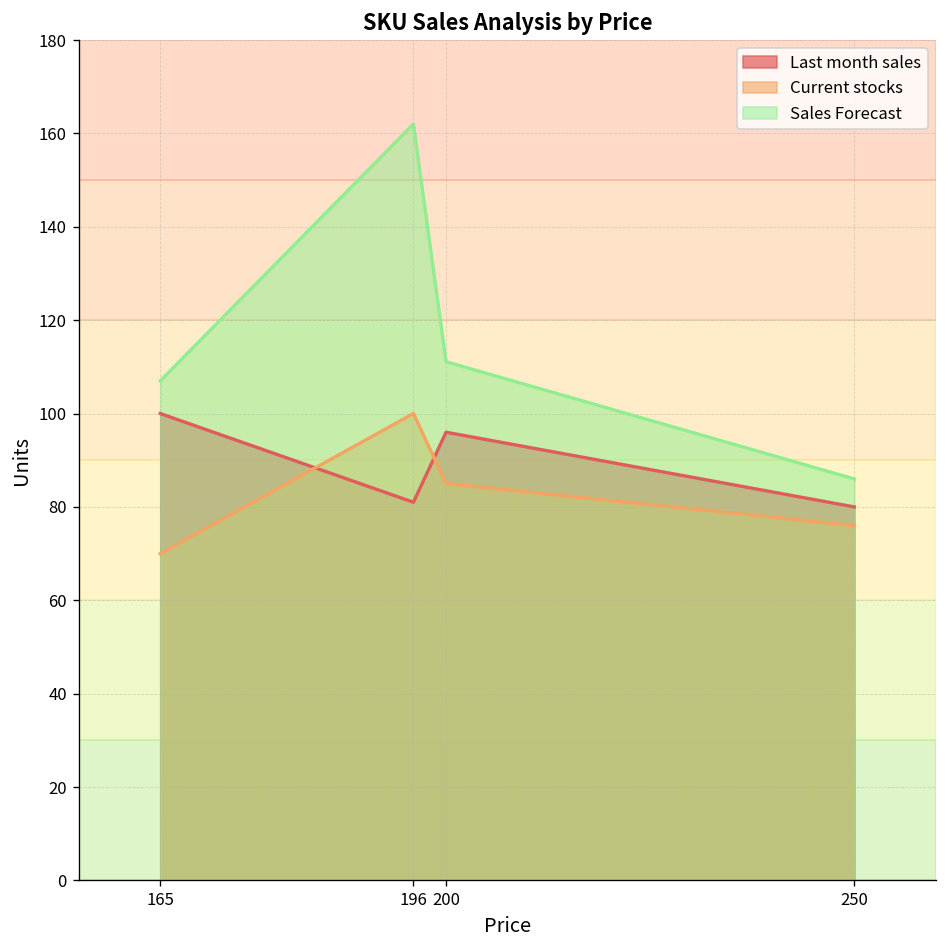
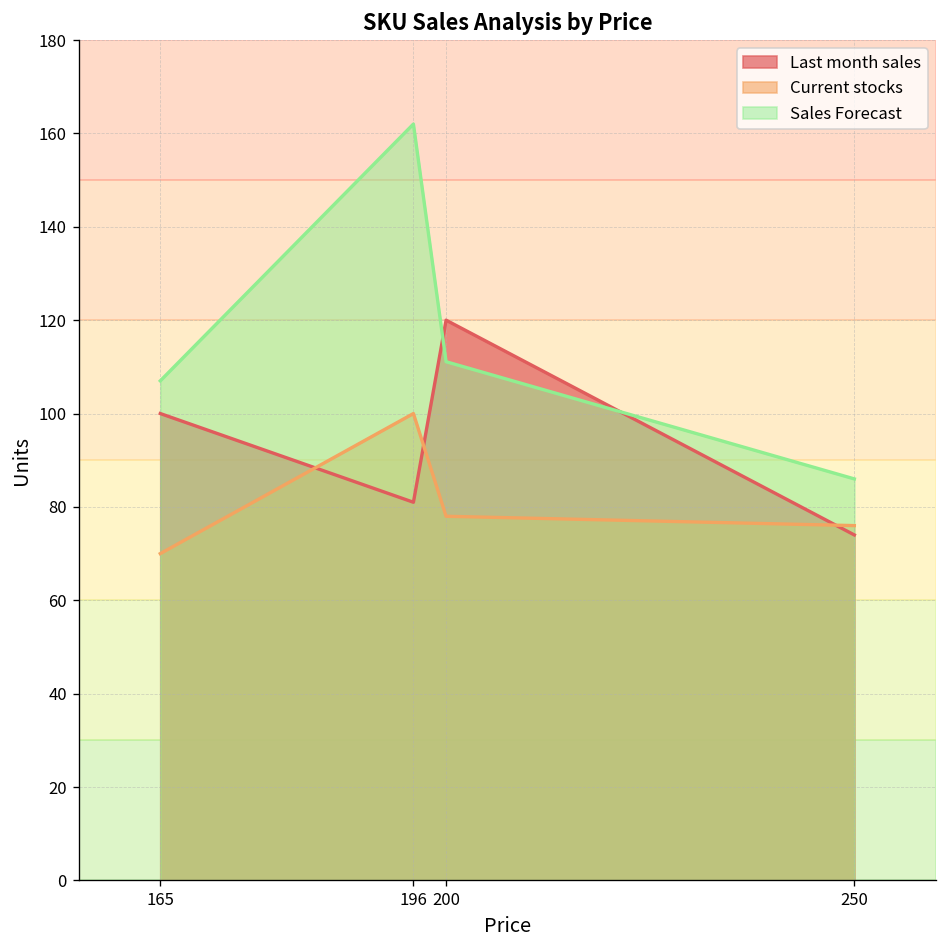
  {
    "Last month sales": {
      "165": 100,
      "196": 81,
-     "200": 96,
-     "250": 80
+     "200": 120,
+     "250": 74
    },
    "Current stocks": {
      "165": 70,
      "196": 100,
-     "200": 85,
+     "200": 78,
      "250": 76
    },
    "Sales Forecast": {
      "165": 107,
      "196": 162,
      "200": 111,
      "250": 86
    }
  }
